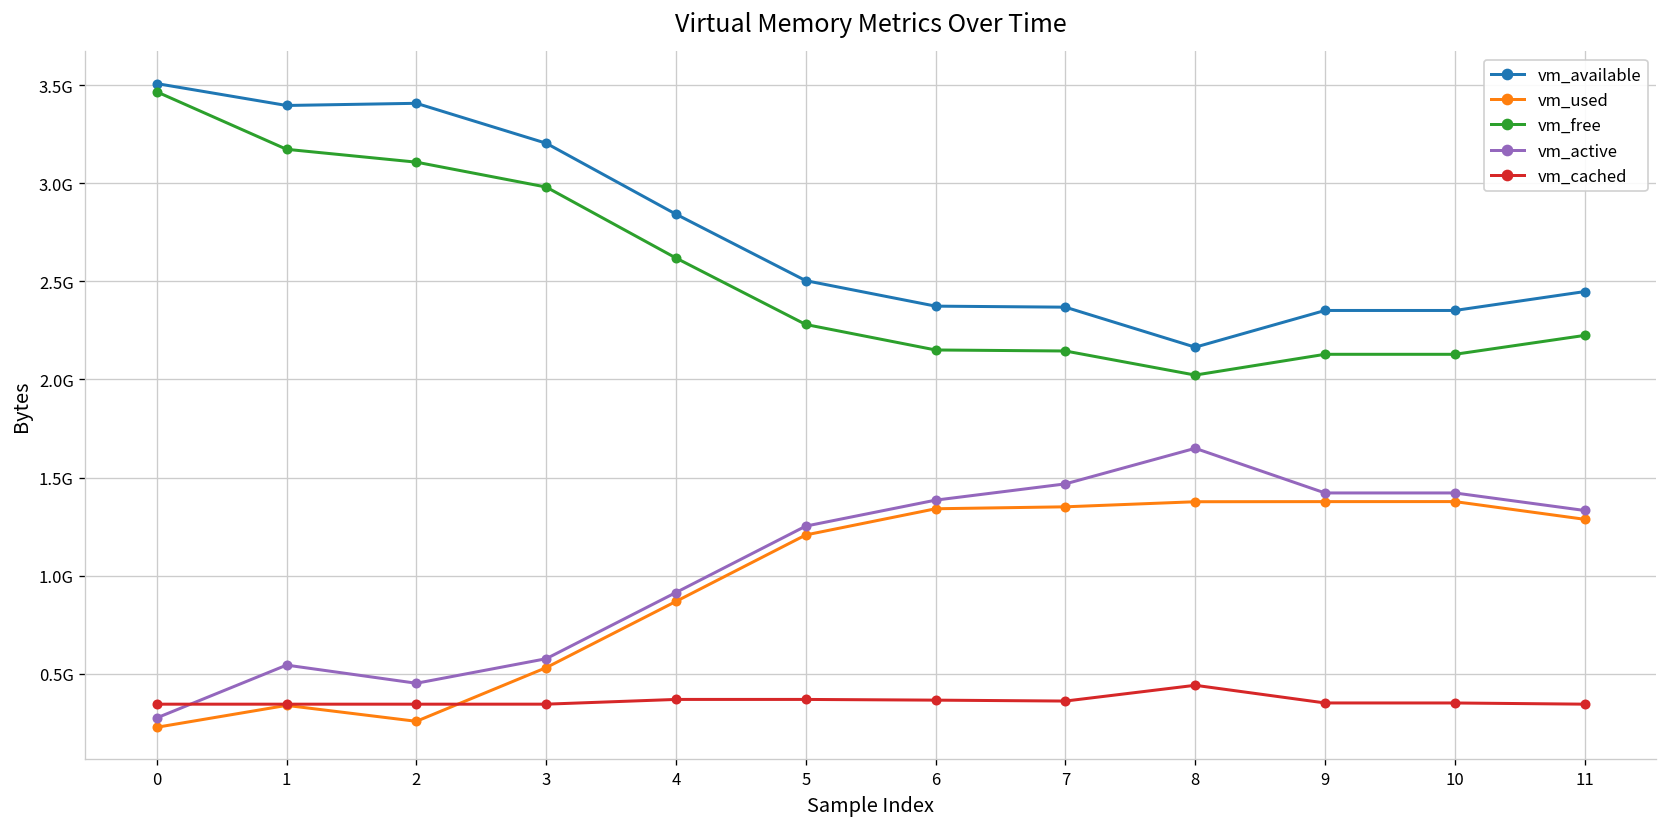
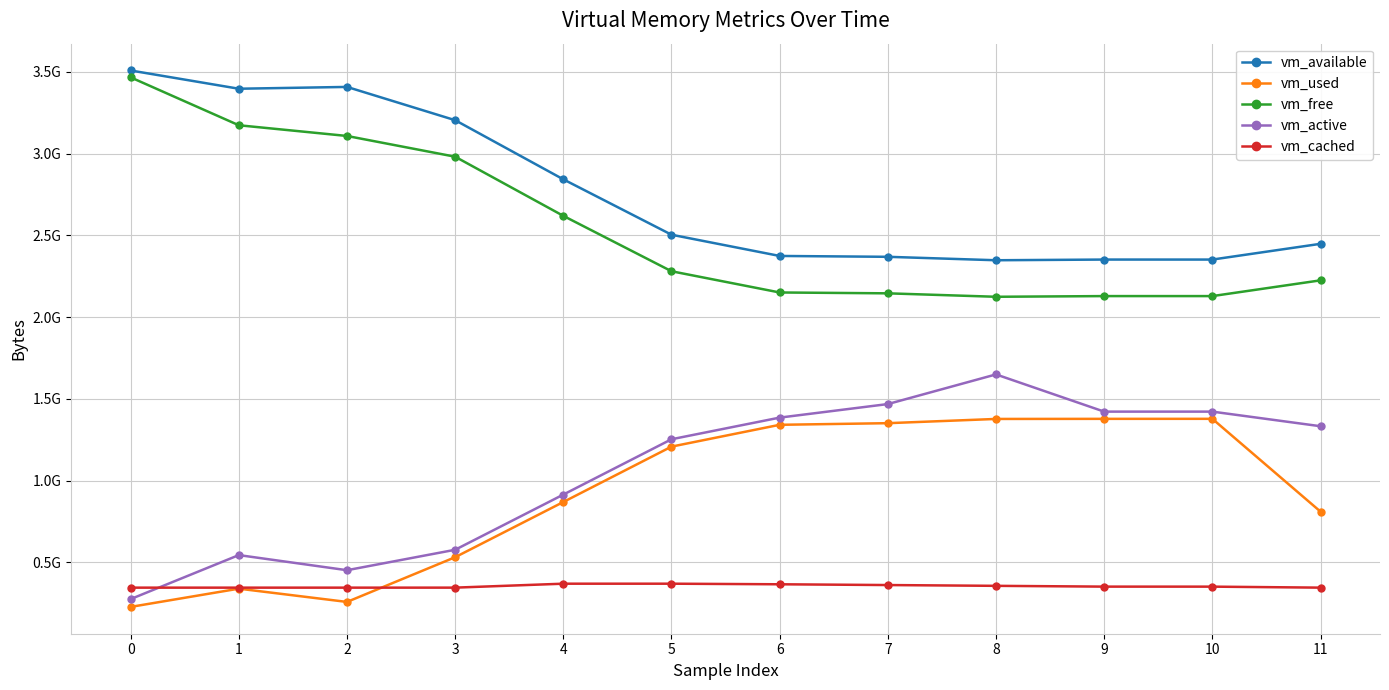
  {
    "vm_available": {
      "0": 3510000000,
      "1": 3400000000,
      "2": 3410000000,
      "3": 3200000000,
      "4": 2840000000,
      "5": 2500000000,
      "6": 2370000000,
      "7": 2370000000,
-     "8": 2160000000,
+     "8": 2350000000,
      "9": 2350000000,
      "10": 2350000000,
      "11": 2450000000
    },
    "vm_used": {
      "0": 230000000,
      "2": 260000000,
      "3": 530000000,
      "4": 870000000,
      "5": 1210000000,
      "6": 1340000000,
      "7": 1350000000,
      "8": 1380000000,
      "9": 1380000000,
      "10": 1380000000,
-     "11": 1290000000
+     "11": 810000000
    },
    "vm_free": {
      "0": 3470000000,
      "1": 3170000000,
      "2": 3110000000,
      "3": 2980000000,
      "4": 2620000000,
      "5": 2280000000,
      "6": 2150000000,
      "7": 2140000000,
-     "8": 2020000000,
+     "8": 2120000000,
      "9": 2130000000,
      "10": 2130000000,
      "11": 2220000000
    },
    "vm_active": {
      "0": 280000000,
      "1": 540000000,
      "2": 450000000,
      "3": 580000000,
      "4": 910000000,
      "5": 1250000000,
      "6": 1380000000,
      "7": 1470000000,
      "8": 1650000000,
      "9": 1420000000,
      "10": 1420000000,
      "11": 1330000000
    },
    "vm_cached": {
      "0": 350000000,
      "2": 350000000,
      "3": 350000000,
      "4": 370000000,
      "5": 370000000,
      "6": 370000000,
      "7": 360000000,
-     "8": 440000000,
+     "8": 360000000,
      "9": 350000000,
      "10": 350000000,
      "11": 350000000
    }
  }
